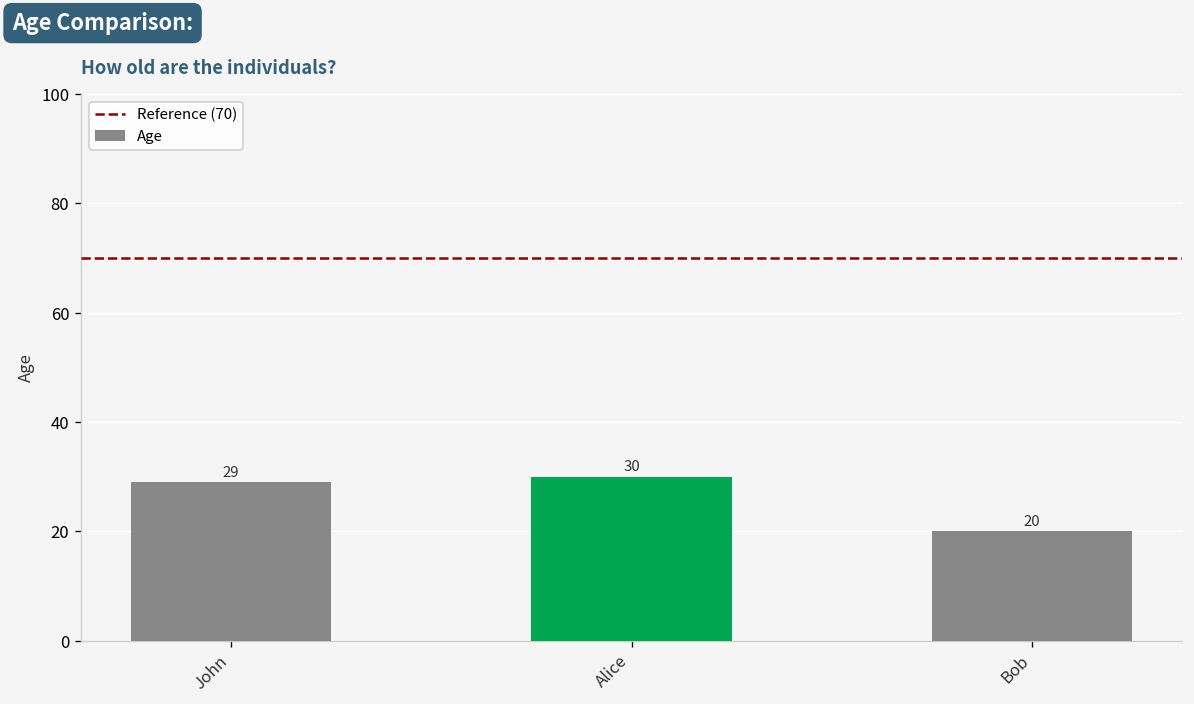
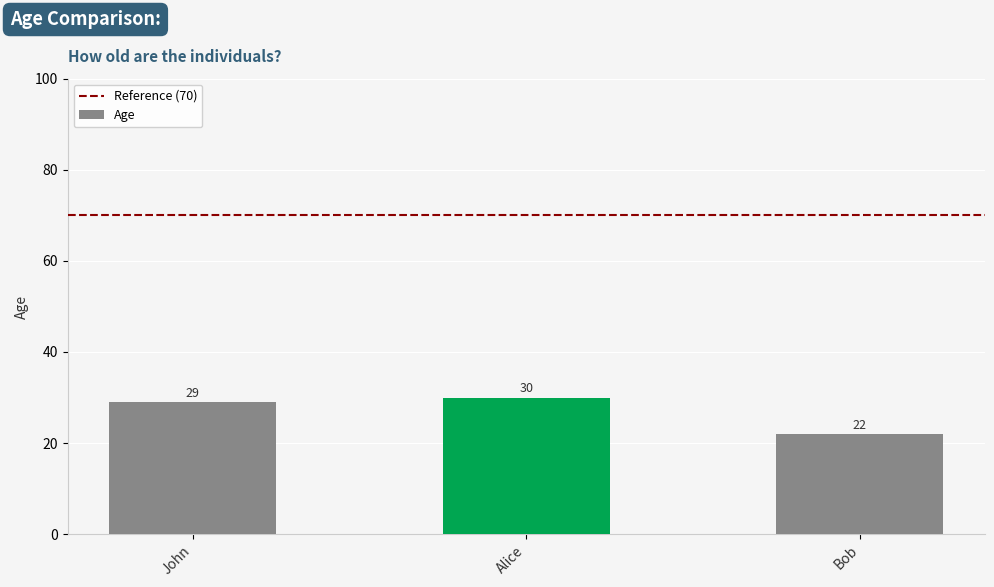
  {
    "John": 29,
    "Alice": 30,
-   "Bob": 20
+   "Bob": 22
  }
